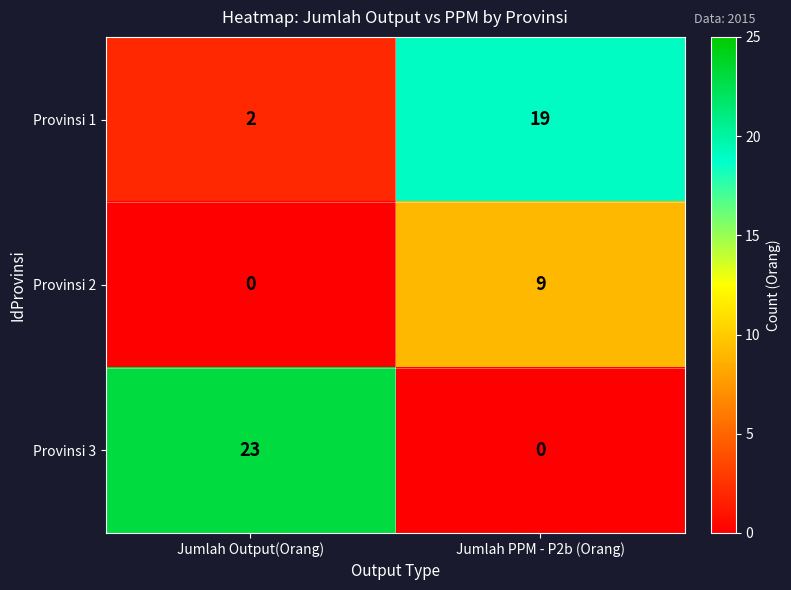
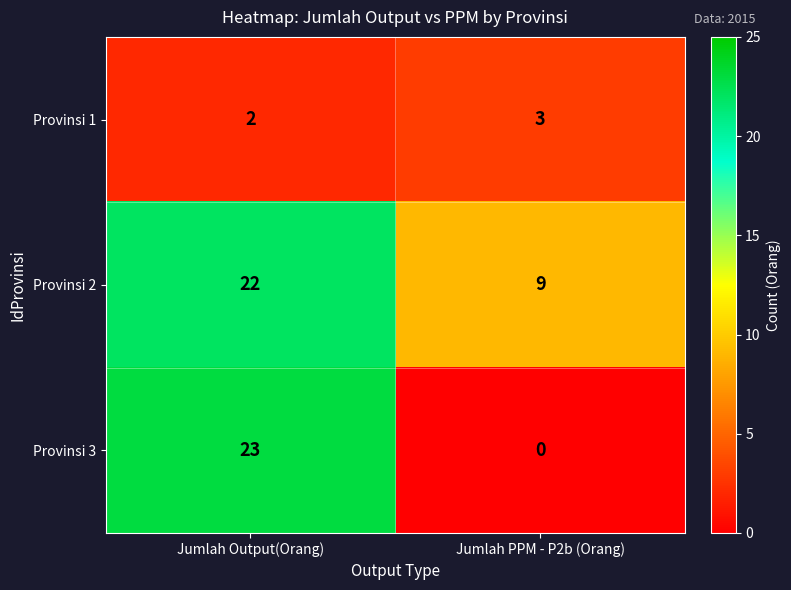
  {
    "Provinsi 1": {
      "Jumlah Output(Orang)": 2,
-     "Jumlah PPM - P2b (Orang)": 19
+     "Jumlah PPM - P2b (Orang)": 3
    },
    "Provinsi 2": {
-     "Jumlah Output(Orang)": 0,
+     "Jumlah Output(Orang)": 22,
      "Jumlah PPM - P2b (Orang)": 9
    },
    "Provinsi 3": {
      "Jumlah Output(Orang)": 23,
      "Jumlah PPM - P2b (Orang)": 0
    }
  }
